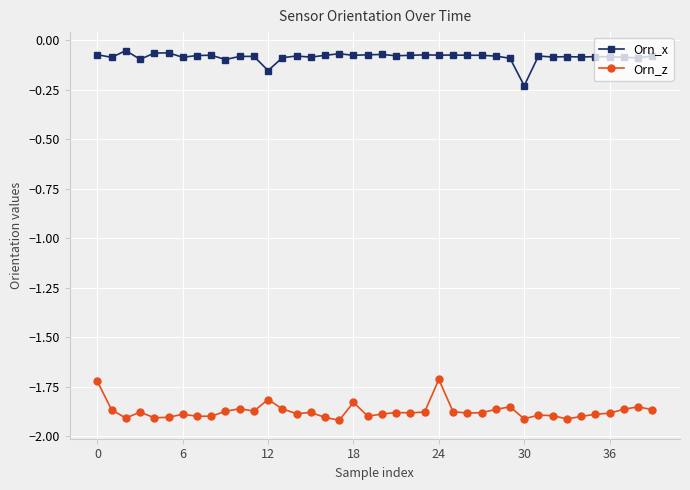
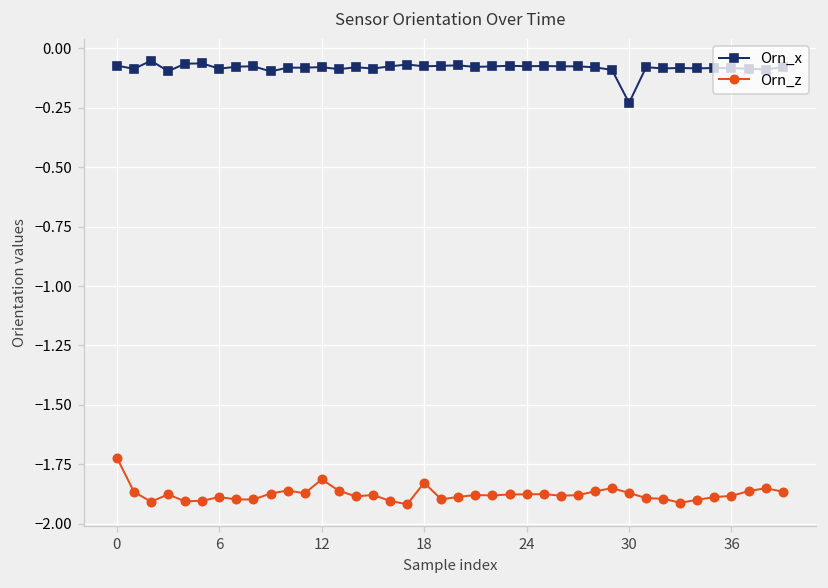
  {
    "Orn_x": {
      "0": -0.07,
      "6": -0.09,
-     "12": -0.15,
+     "12": -0.08,
      "18": -0.08,
      "24": -0.07,
      "30": -0.23
    },
    "Orn_z": {
      "0": -1.72,
      "6": -1.89,
      "12": -1.81,
      "18": -1.83,
-     "24": -1.71,
-     "30": -1.91,
+     "24": -1.88,
+     "30": -1.87,
      "36": -1.88
    }
  }
